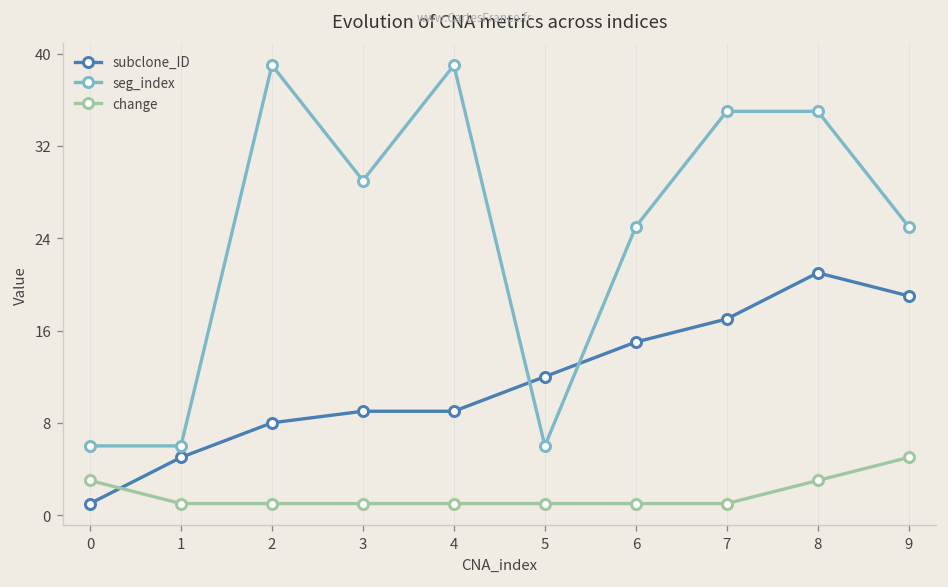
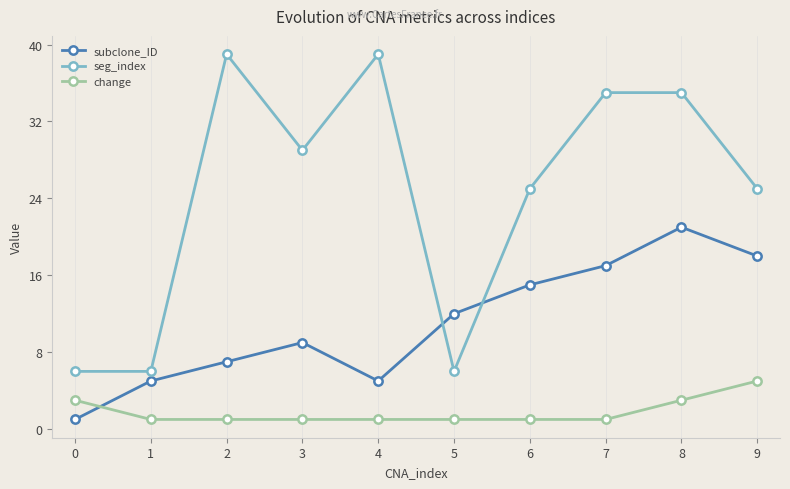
  {
    "subclone_ID": {
      "0": 1,
      "1": 5,
-     "2": 8,
+     "2": 7,
      "3": 9,
-     "4": 9,
+     "4": 5,
      "5": 12,
      "6": 15,
      "7": 17,
      "8": 21,
-     "9": 19
+     "9": 18
    }
  }
